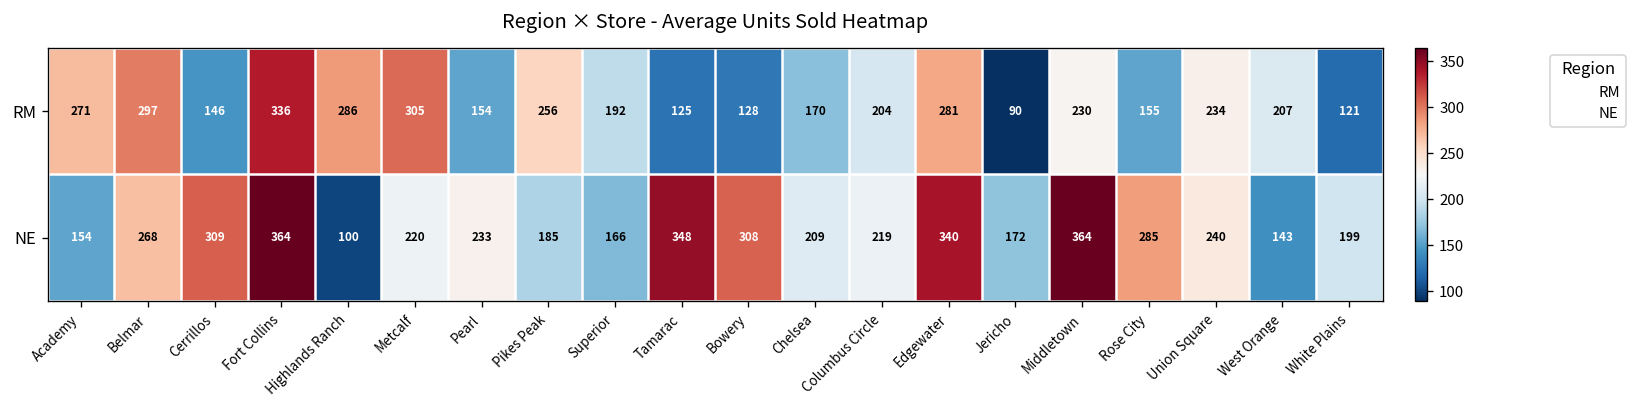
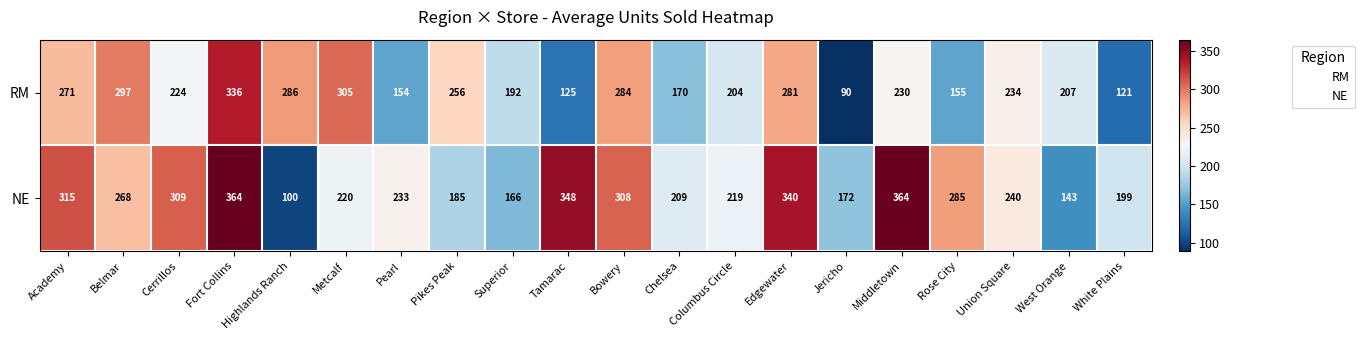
  {
    "RM": {
      "Academy": 271,
      "Belmar": 297,
-     "Cerrillos": 146,
+     "Cerrillos": 224,
      "Fort Collins": 336,
      "Highlands Ranch": 286,
      "Metcalf": 305,
      "Pearl": 154,
      "Pikes Peak": 256,
      "Superior": 192,
      "Tamarac": 125,
-     "Bowery": 128,
+     "Bowery": 284,
      "Chelsea": 170,
      "Columbus Circle": 204,
      "Edgewater": 281,
      "Jericho": 90,
      "Middletown": 230,
      "Rose City": 155,
      "Union Square": 234,
      "West Orange": 207,
      "White Plains": 121
    },
    "NE": {
-     "Academy": 154,
+     "Academy": 315,
      "Belmar": 268,
      "Cerrillos": 309,
      "Fort Collins": 364,
      "Highlands Ranch": 100,
      "Metcalf": 220,
      "Pearl": 233,
      "Pikes Peak": 185,
      "Superior": 166,
      "Tamarac": 348,
      "Bowery": 308,
      "Chelsea": 209,
      "Columbus Circle": 219,
      "Edgewater": 340,
      "Jericho": 172,
      "Middletown": 364,
      "Rose City": 285,
      "Union Square": 240,
      "West Orange": 143,
      "White Plains": 199
    }
  }
